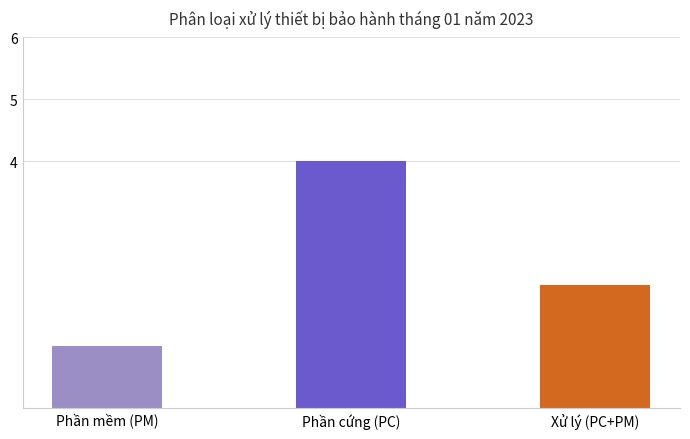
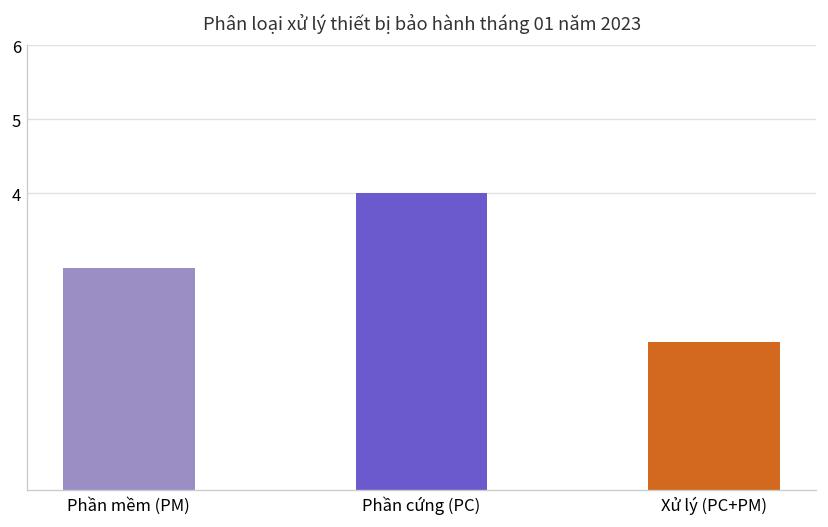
  {
-   "Phần mềm (PM)": 1,
+   "Phần mềm (PM)": 3,
    "Phần cứng (PC)": 4,
    "Xử lý (PC+PM)": 2
  }
